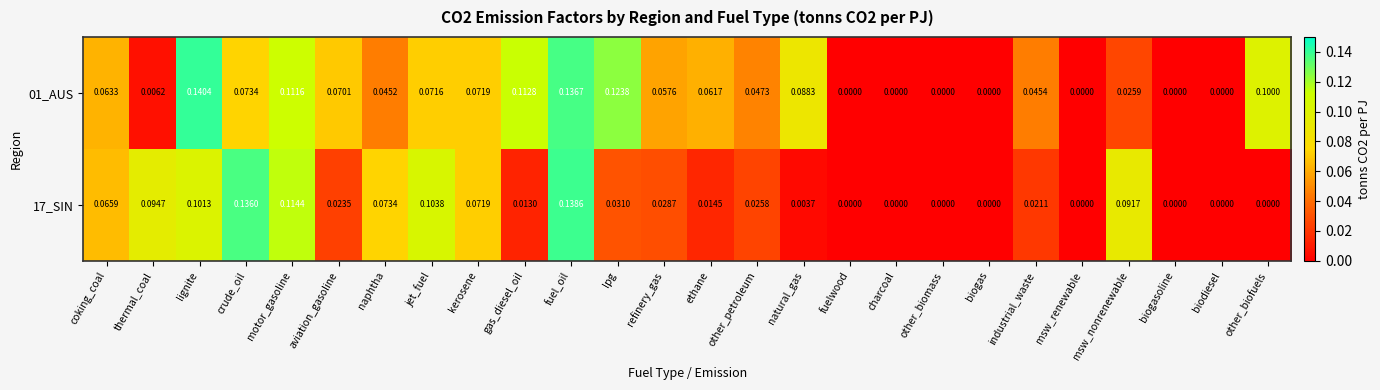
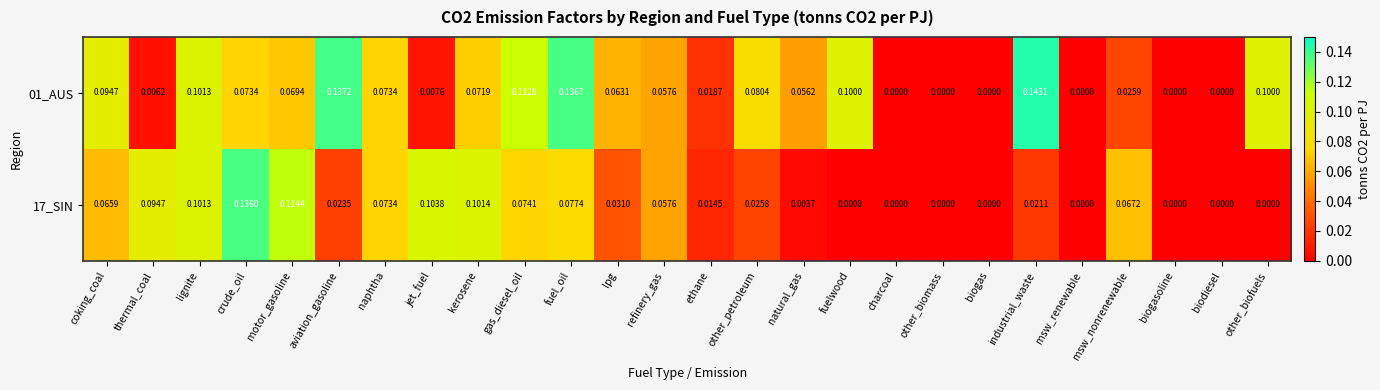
  {
    "01_AUS": {
-     "coking_coal": 0.0633,
+     "coking_coal": 0.0947,
      "thermal_coal": 0.0062,
-     "lignite": 0.1404,
+     "lignite": 0.1013,
      "crude_oil": 0.0734,
-     "motor_gasoline": 0.1116,
-     "aviation_gasoline": 0.0701,
-     "naphtha": 0.0452,
-     "jet_fuel": 0.0716,
+     "motor_gasoline": 0.0694,
+     "aviation_gasoline": 0.1372,
+     "naphtha": 0.0734,
+     "jet_fuel": 0.0076,
      "kerosene": 0.0719,
      "gas_diesel_oil": 0.1128,
      "fuel_oil": 0.1367,
-     "lpg": 0.1238,
+     "lpg": 0.0631,
      "refinery_gas": 0.0576,
-     "ethane": 0.0617,
-     "other_petroleum": 0.0473,
-     "natural_gas": 0.0883,
-     "fuelwood": 0.0000,
+     "ethane": 0.0187,
+     "other_petroleum": 0.0804,
+     "natural_gas": 0.0562,
+     "fuelwood": 0.1000,
      "charcoal": 0.0000,
      "other_biomass": 0.0000,
      "biogas": 0.0000,
-     "industrial_waste": 0.0454,
+     "industrial_waste": 0.1431,
      "msw_renewable": 0.0000,
      "msw_nonrenewable": 0.0259,
      "biogasoline": 0.0000,
      "biodiesel": 0.0000,
      "other_biofuels": 0.1000
    },
    "17_SIN": {
      "coking_coal": 0.0659,
      "thermal_coal": 0.0947,
      "lignite": 0.1013,
      "crude_oil": 0.1360,
      "motor_gasoline": 0.1144,
      "aviation_gasoline": 0.0235,
      "naphtha": 0.0734,
      "jet_fuel": 0.1038,
-     "kerosene": 0.0719,
-     "gas_diesel_oil": 0.0130,
-     "fuel_oil": 0.1386,
+     "kerosene": 0.1014,
+     "gas_diesel_oil": 0.0741,
+     "fuel_oil": 0.0774,
      "lpg": 0.0310,
-     "refinery_gas": 0.0287,
+     "refinery_gas": 0.0576,
      "ethane": 0.0145,
      "other_petroleum": 0.0258,
      "natural_gas": 0.0037,
      "fuelwood": 0.0000,
      "charcoal": 0.0000,
      "other_biomass": 0.0000,
      "biogas": 0.0000,
      "industrial_waste": 0.0211,
      "msw_renewable": 0.0000,
-     "msw_nonrenewable": 0.0917,
+     "msw_nonrenewable": 0.0672,
      "biogasoline": 0.0000,
      "biodiesel": 0.0000,
      "other_biofuels": 0.0000
    }
  }
